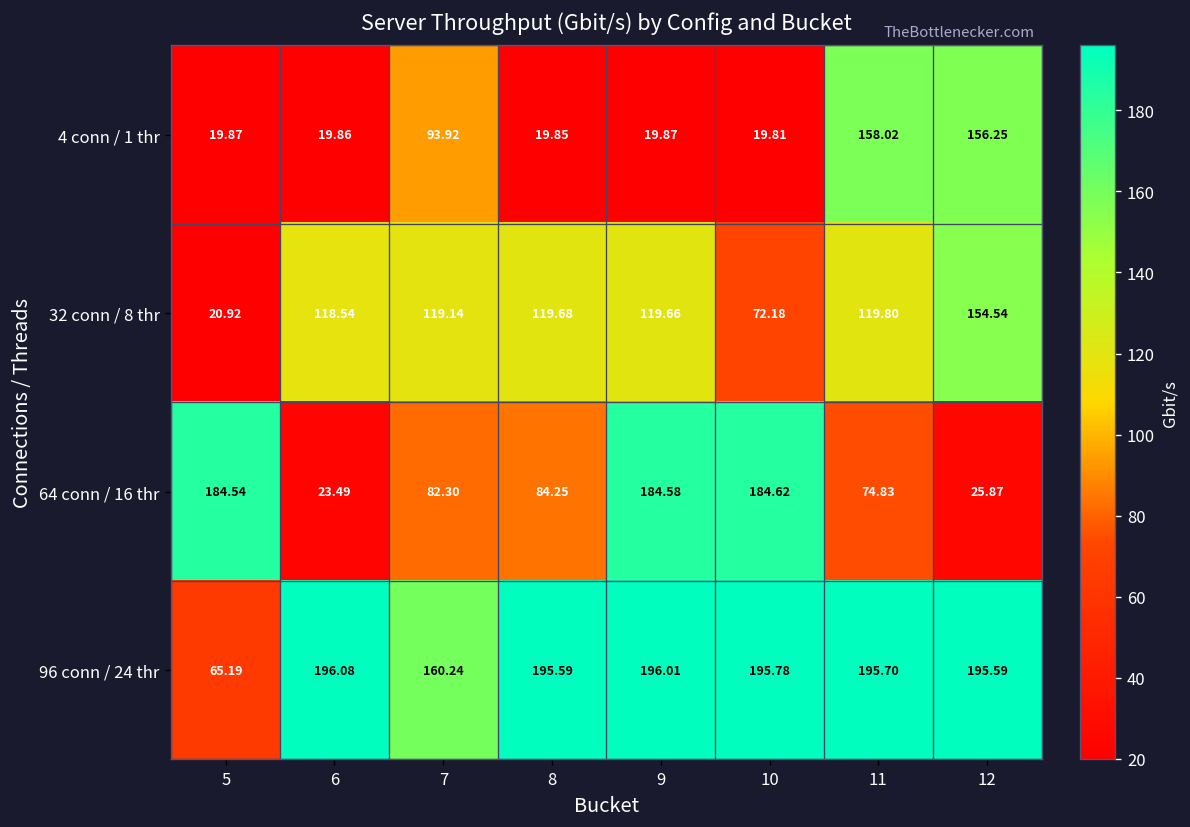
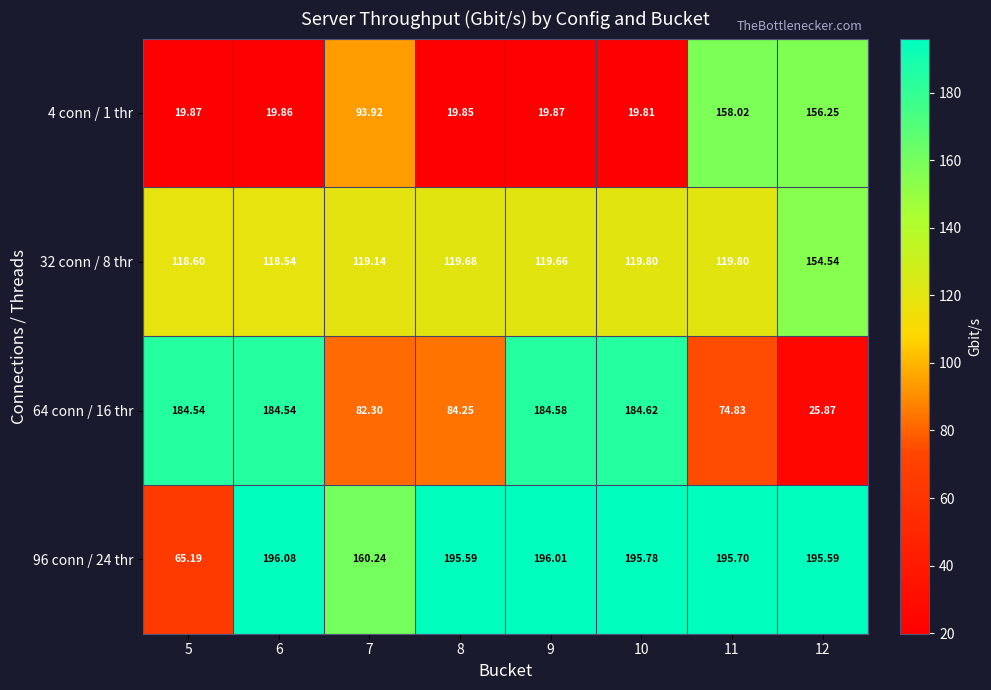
  {
    "4 conn / 1 thr": {
      "5": 19.87,
      "6": 19.86,
      "7": 93.92,
      "8": 19.85,
      "9": 19.87,
      "10": 19.81,
      "11": 158.02,
      "12": 156.25
    },
    "32 conn / 8 thr": {
-     "5": 20.92,
+     "5": 118.60,
      "6": 118.54,
      "7": 119.14,
      "8": 119.68,
      "9": 119.66,
-     "10": 72.18,
+     "10": 119.80,
      "11": 119.80,
      "12": 154.54
    },
    "64 conn / 16 thr": {
      "5": 184.54,
-     "6": 23.49,
+     "6": 184.54,
      "7": 82.30,
      "8": 84.25,
      "9": 184.58,
      "10": 184.62,
      "11": 74.83,
      "12": 25.87
    },
    "96 conn / 24 thr": {
      "5": 65.19,
      "6": 196.08,
      "7": 160.24,
      "8": 195.59,
      "9": 196.01,
      "10": 195.78,
      "11": 195.70,
      "12": 195.59
    }
  }
